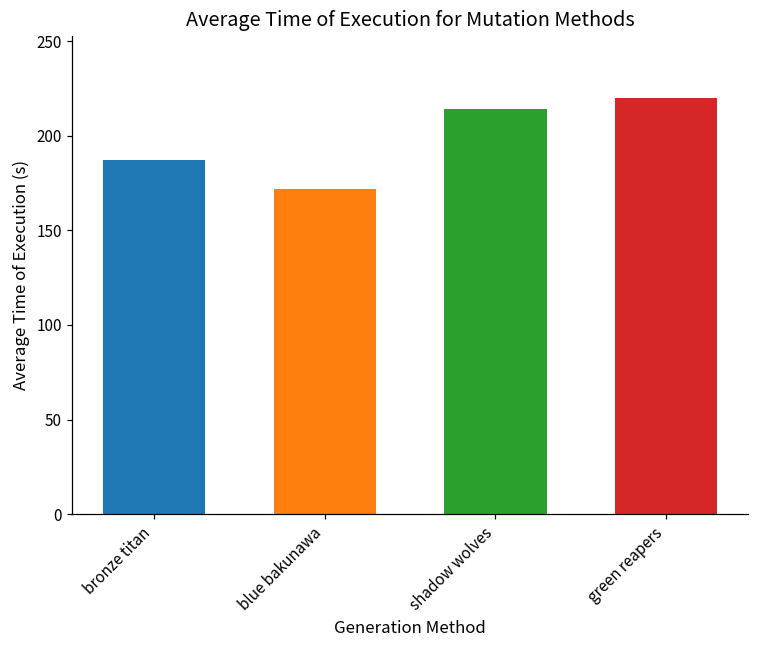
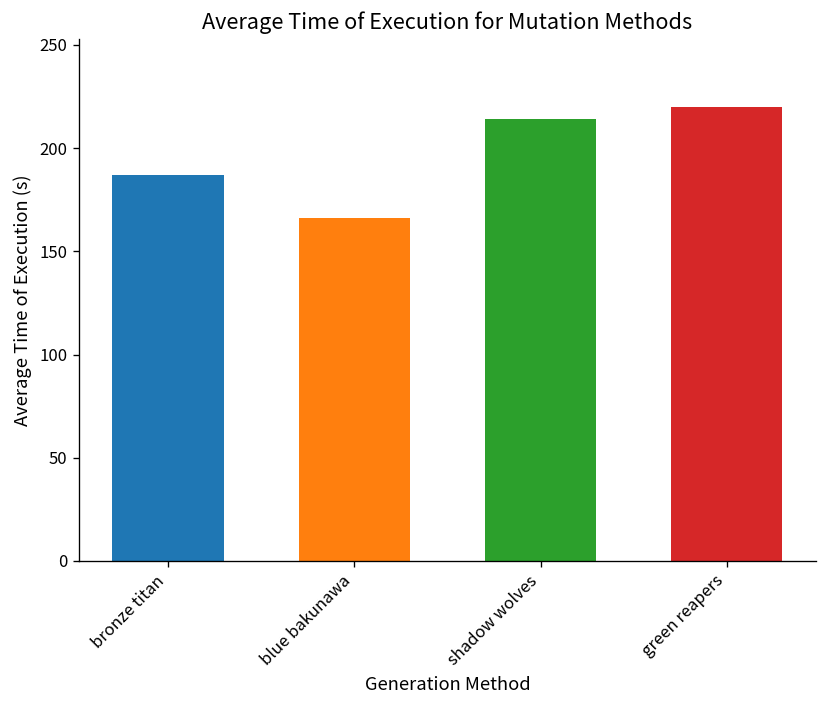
  {
    "bronze titan": 187,
-   "blue bakunawa": 172,
+   "blue bakunawa": 166,
    "shadow wolves": 214,
    "green reapers": 220
  }
